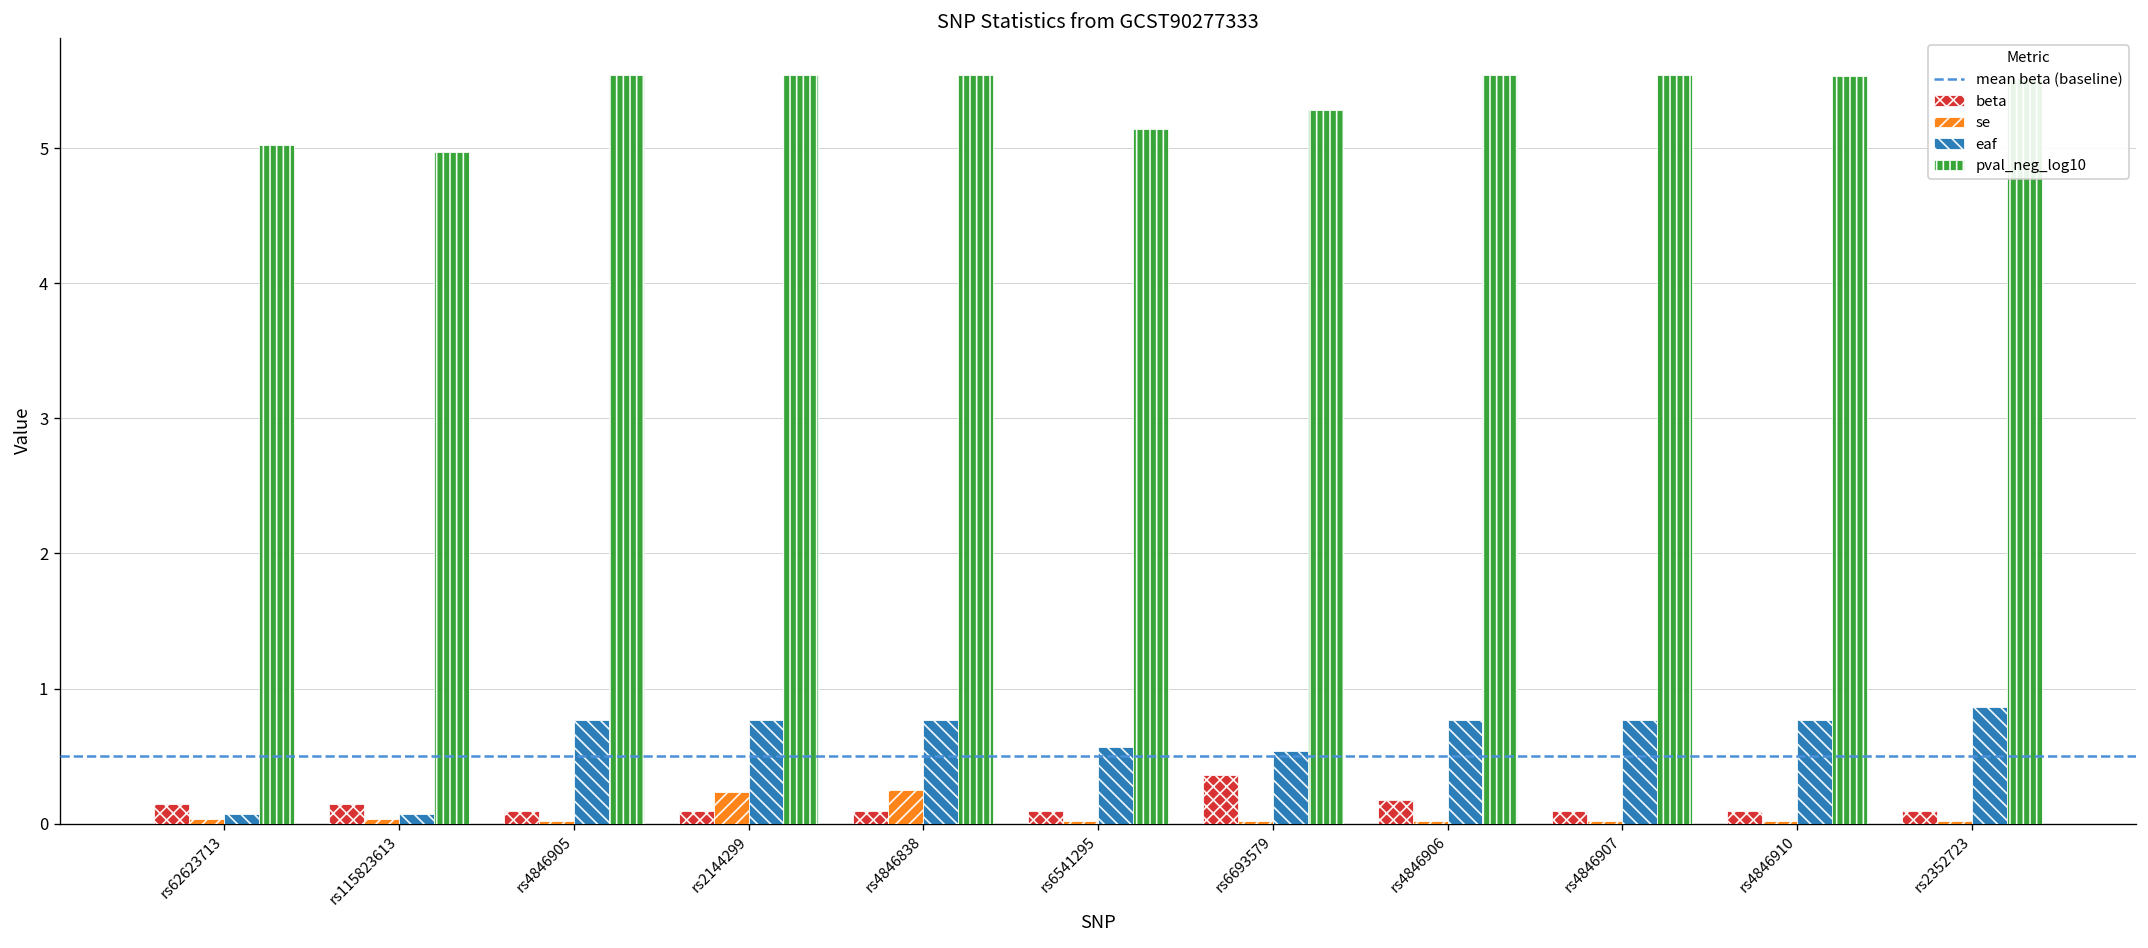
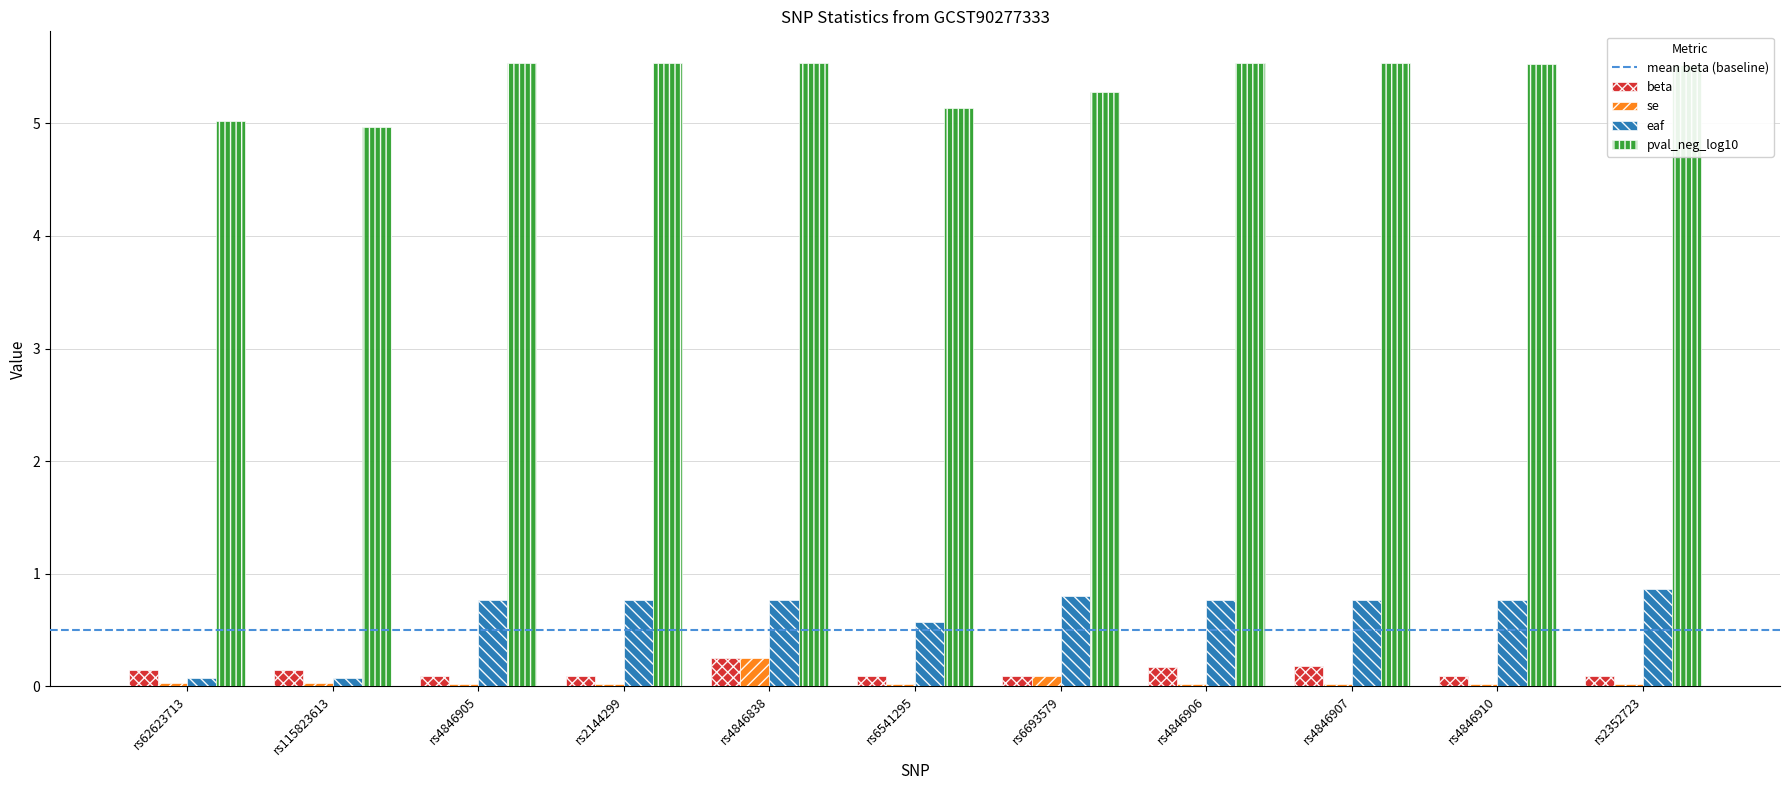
  {
    "beta": {
      "rs62623713": 0.14,
      "rs115823613": 0.15,
      "rs4846905": 0.09,
      "rs2144299": 0.09,
-     "rs4846838": 0.09,
+     "rs4846838": 0.25,
      "rs6541295": 0.10,
-     "rs6693579": 0.36,
+     "rs6693579": 0.10,
      "rs4846906": 0.17,
-     "rs4846907": 0.09,
+     "rs4846907": 0.18,
      "rs4846910": 0.09,
      "rs2352723": 0.09
    },
    "se": {
      "rs62623713": 0.03,
      "rs115823613": 0.03,
-     "rs2144299": 0.23,
+     "rs2144299": 0.02,
      "rs4846838": 0.25,
-     "rs6693579": 0.02
+     "rs6693579": 0.10
    },
    "eaf": {
      "rs62623713": 0.07,
      "rs115823613": 0.07,
      "rs4846905": 0.77,
      "rs2144299": 0.77,
      "rs4846838": 0.77,
      "rs6541295": 0.57,
-     "rs6693579": 0.53,
+     "rs6693579": 0.80,
      "rs4846906": 0.77,
      "rs4846907": 0.77,
      "rs4846910": 0.77,
      "rs2352723": 0.87
    },
    "pval_neg_log10": {
      "rs62623713": 5.02,
      "rs115823613": 4.97,
      "rs4846905": 5.54,
      "rs2144299": 5.54,
      "rs4846838": 5.54,
      "rs6541295": 5.14,
      "rs6693579": 5.28,
      "rs4846906": 5.54,
      "rs4846907": 5.54,
      "rs4846910": 5.53
    }
  }
